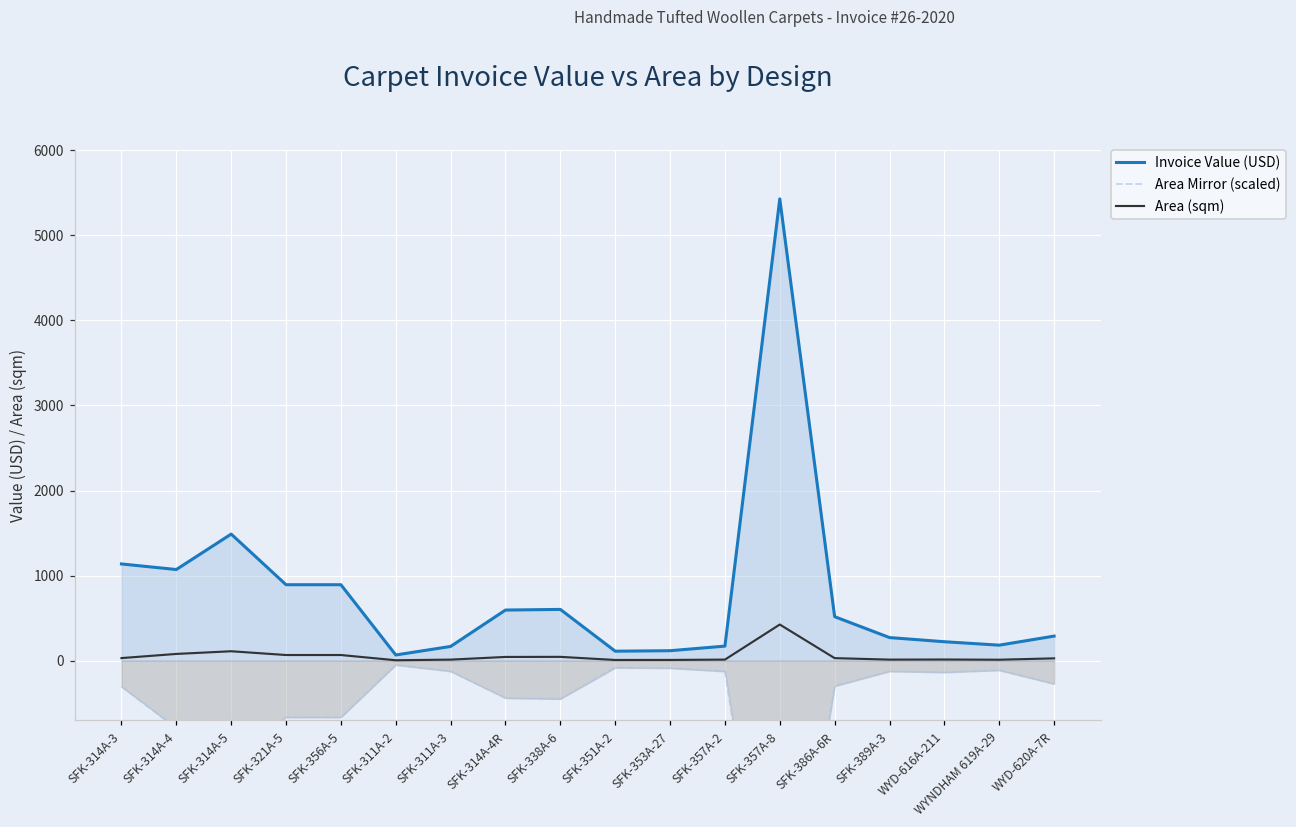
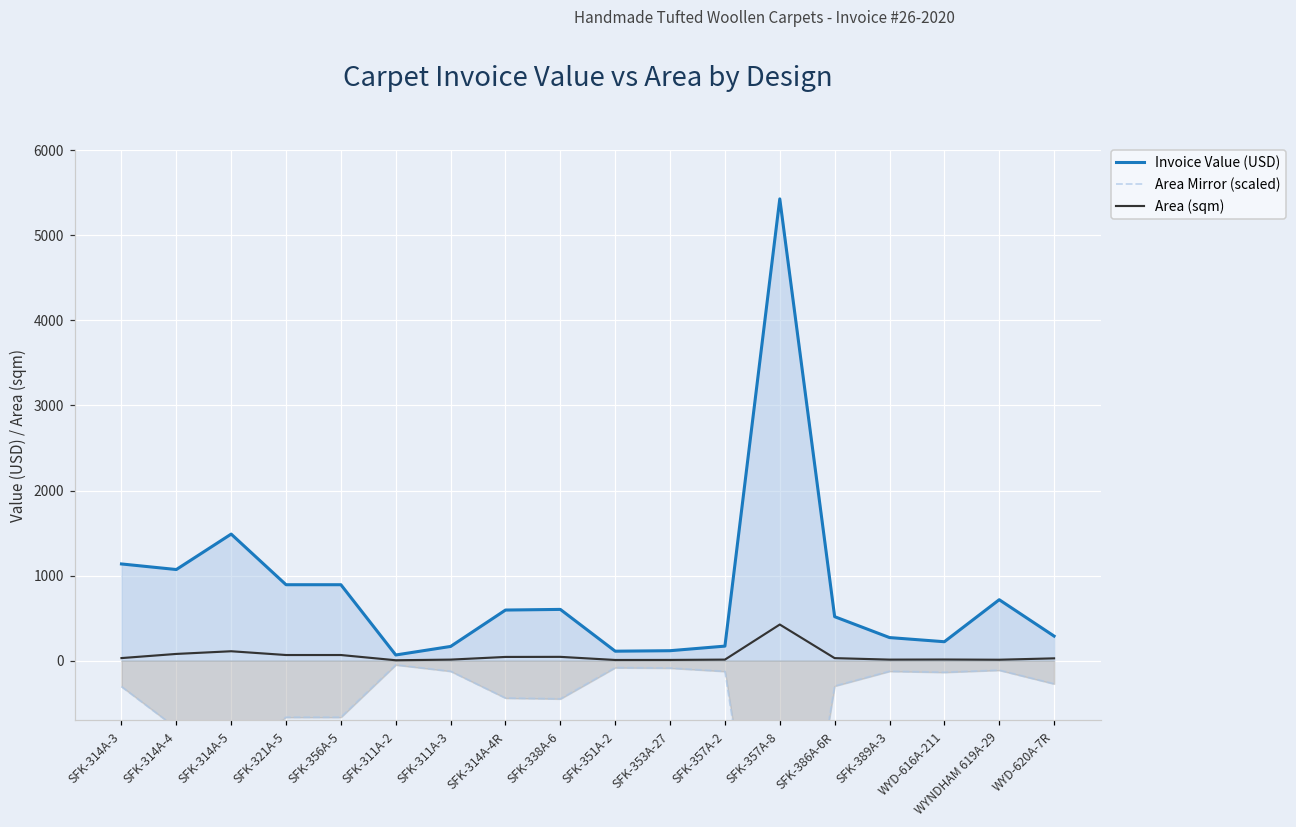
  {
    "Invoice Value (USD)": {
      "SFK-314A-3": 1100,
      "SFK-314A-4": 1100,
      "SFK-314A-5": 1500,
      "SFK-321A-5": 900,
      "SFK-356A-5": 900,
      "SFK-311A-2": 100,
      "SFK-311A-3": 200,
      "SFK-314A-4R": 600,
      "SFK-338A-6": 600,
      "SFK-351A-2": 100,
      "SFK-353A-27": 100,
      "SFK-357A-2": 200,
      "SFK-357A-8": 5400,
      "SFK-386A-6R": 500,
      "SFK-389A-3": 300,
      "WYD-616A-211": 200,
-     "WYNDHAM 619A-29": 200,
+     "WYNDHAM 619A-29": 700,
      "WYD-620A-7R": 300
    },
    "Area (sqm)": {
      "SFK-314A-4": 100,
      "SFK-314A-5": 100,
      "SFK-321A-5": 100,
      "SFK-356A-5": 100,
      "SFK-314A-4R": 0,
      "SFK-338A-6": 0,
      "SFK-357A-8": 400
    }
  }
